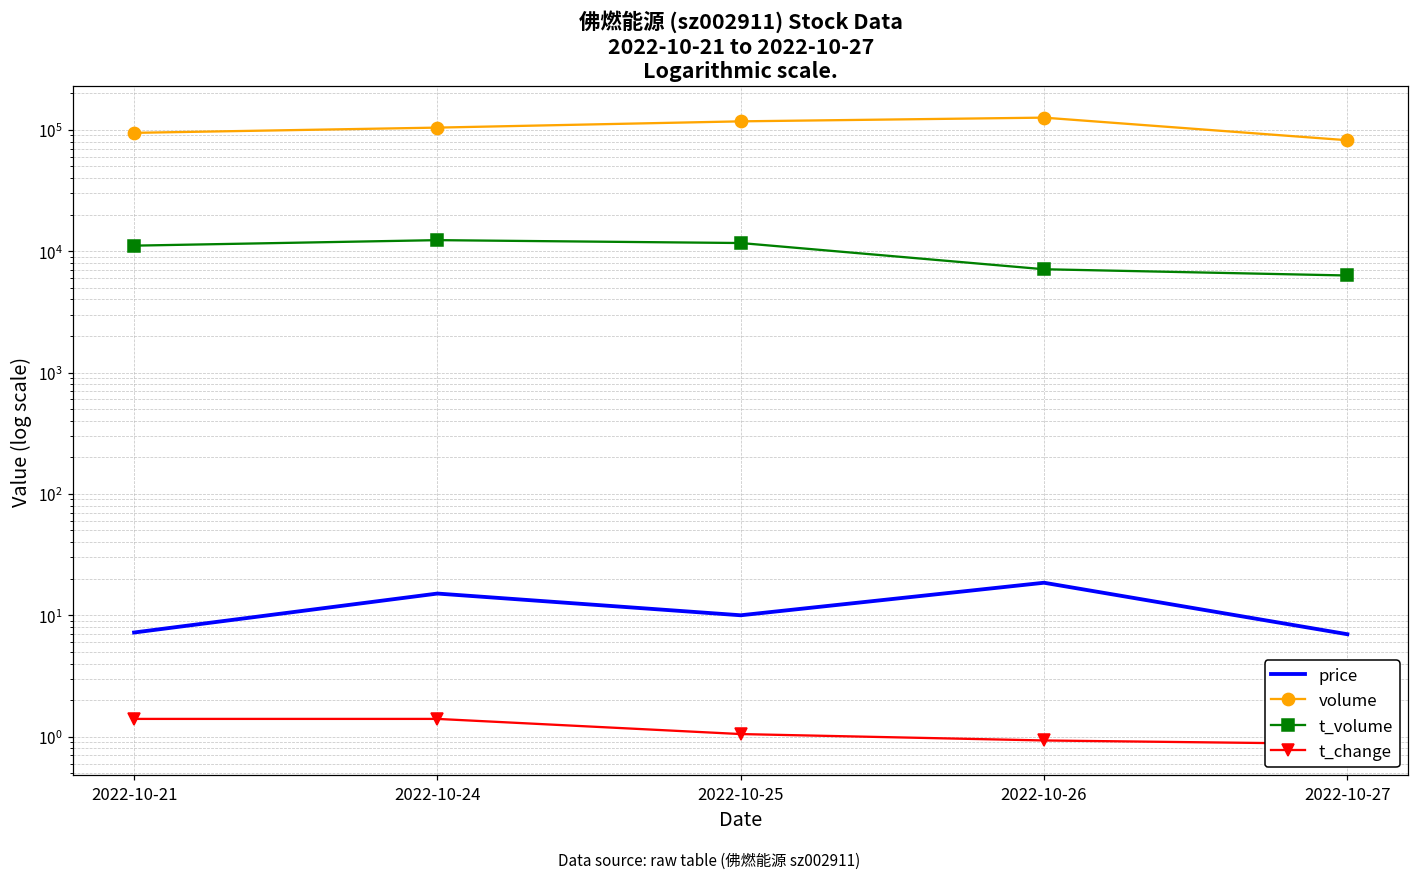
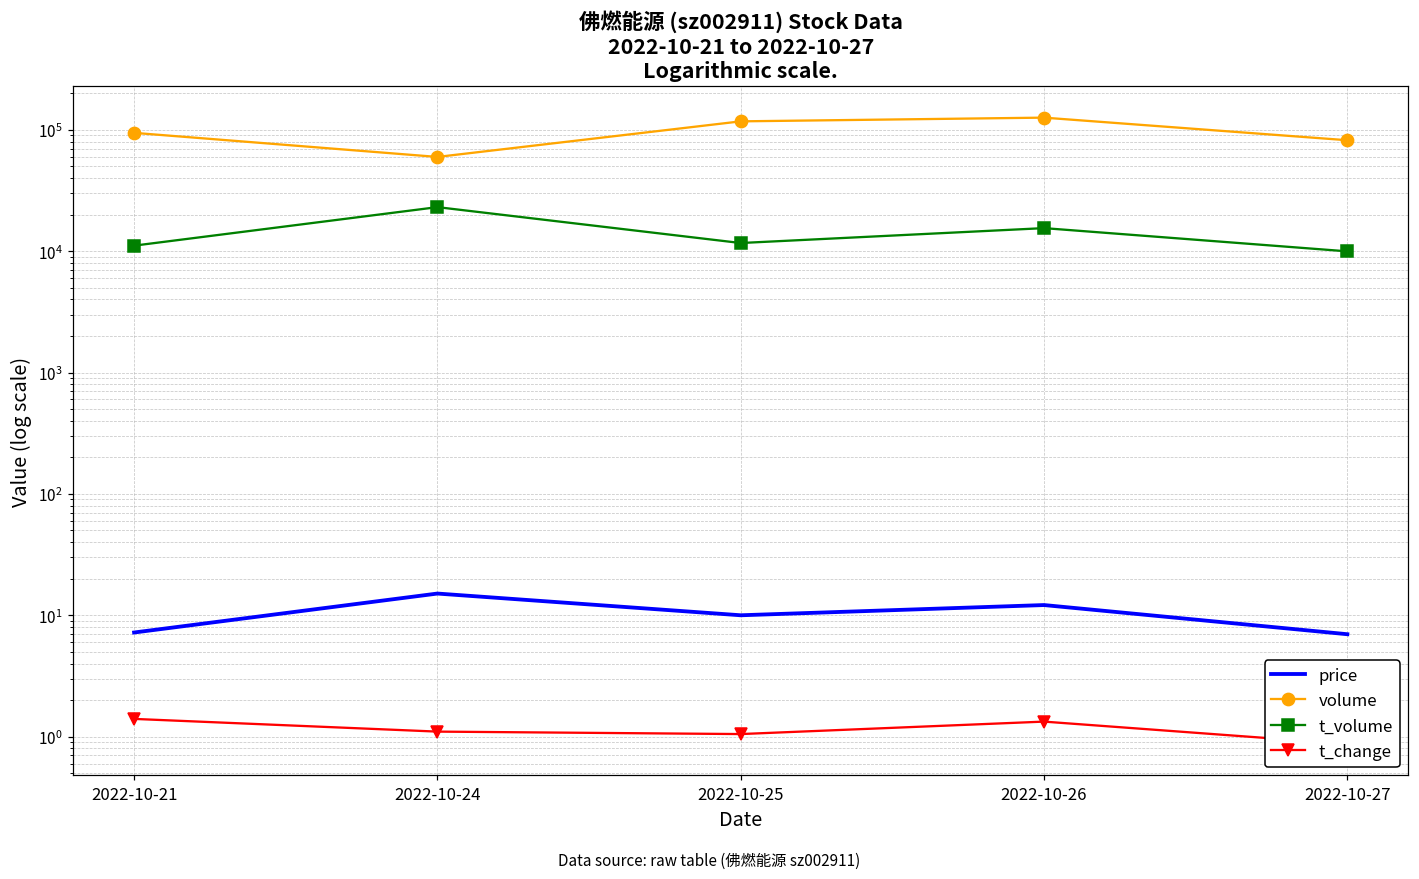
  {
    "price": {
      "2022-10-21": 7,
      "2022-10-24": 15,
      "2022-10-25": 10,
-     "2022-10-26": 19,
+     "2022-10-26": 12,
      "2022-10-27": 7
    },
    "volume": {
      "2022-10-21": 90000,
-     "2022-10-24": 100000,
+     "2022-10-24": 60000,
      "2022-10-25": 120000,
      "2022-10-26": 130000,
      "2022-10-27": 80000
    },
    "t_volume": {
      "2022-10-21": 11000,
-     "2022-10-24": 12000,
+     "2022-10-24": 23000,
      "2022-10-25": 12000,
-     "2022-10-26": 7000,
-     "2022-10-27": 6000
+     "2022-10-26": 15000,
+     "2022-10-27": 10000
    },
    "t_change": {
      "2022-10-21": 1.4,
-     "2022-10-24": 1.4,
+     "2022-10-24": 1.1,
      "2022-10-25": 1.1,
-     "2022-10-26": 0.9
+     "2022-10-26": 1.3
    }
  }
